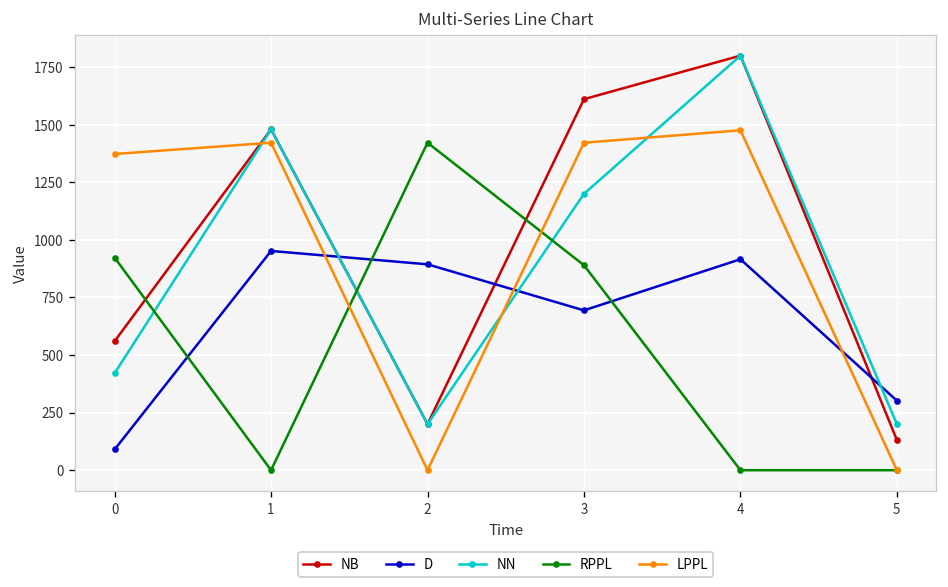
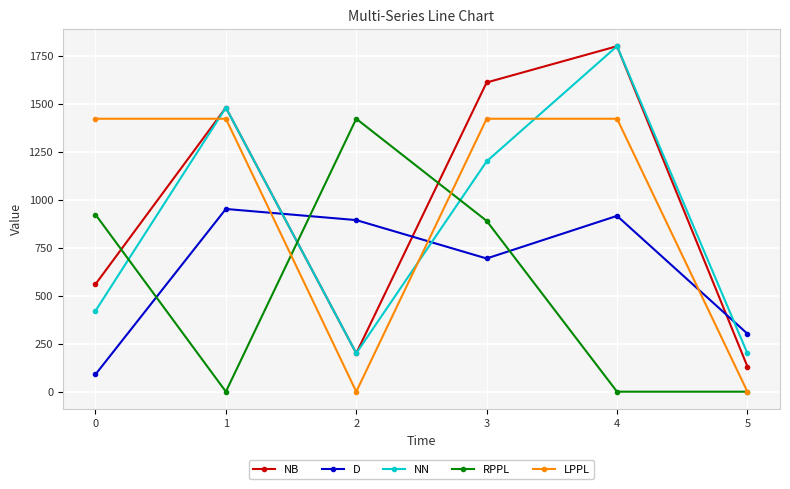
  {
    "NB": {
      "0": 560,
      "3": 1610,
      "5": 130
    },
    "D": {
      "0": 90,
      "1": 950,
      "2": 890,
      "3": 690,
      "4": 920,
      "5": 300
    },
    "NN": {
      "0": 420,
      "3": 1200,
      "5": 200
    },
    "RPPL": {
      "0": 920,
      "1": 0,
      "2": 1420,
      "3": 890,
      "4": 0
    },
    "LPPL": {
-     "0": 1370,
+     "0": 1420,
      "1": 1420,
      "2": 0,
      "3": 1420,
-     "4": 1480
+     "4": 1420
    }
  }
